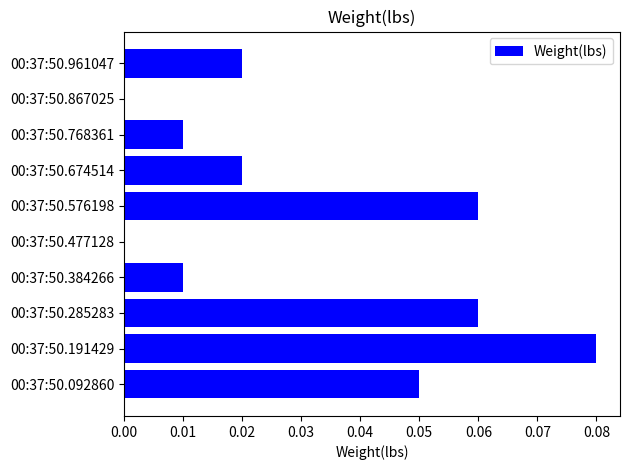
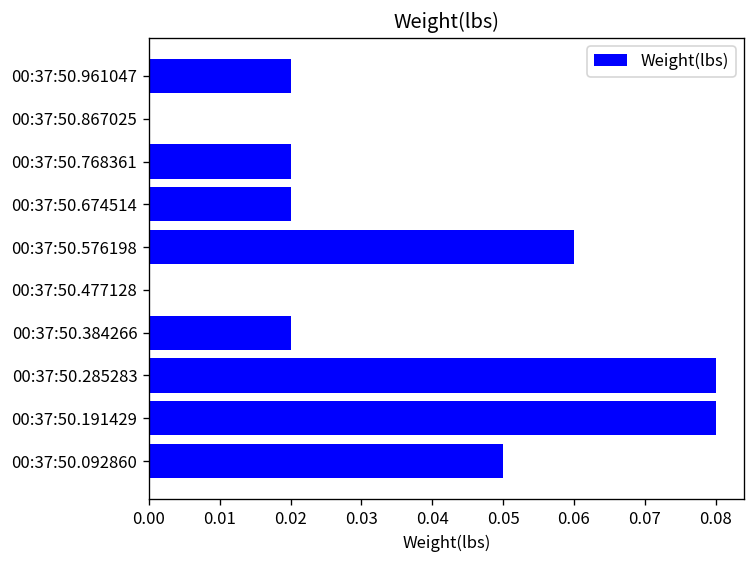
  {
    "00:37:50.961047": 0.02,
    "00:37:50.867025": 0.00,
-   "00:37:50.768361": 0.01,
+   "00:37:50.768361": 0.02,
    "00:37:50.674514": 0.02,
    "00:37:50.576198": 0.06,
    "00:37:50.477128": 0.00,
-   "00:37:50.384266": 0.01,
-   "00:37:50.285283": 0.06,
+   "00:37:50.384266": 0.02,
+   "00:37:50.285283": 0.08,
    "00:37:50.191429": 0.08,
    "00:37:50.092860": 0.05
  }
